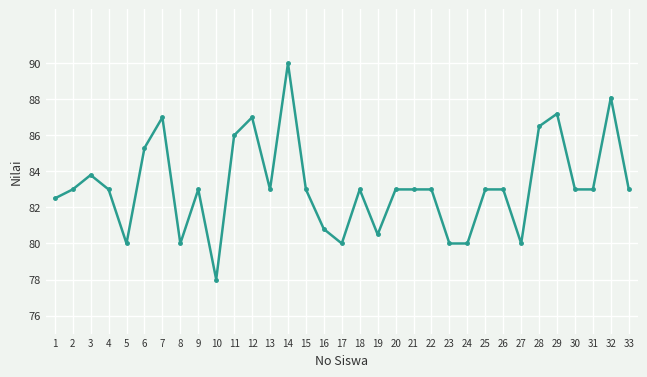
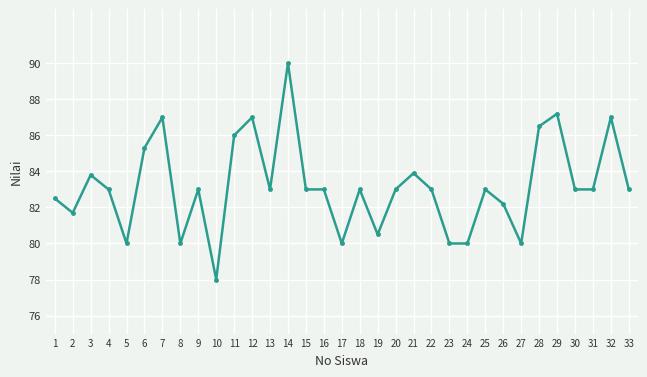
  {
    "1": 82.5,
-   "2": 83.0,
+   "2": 81.7,
    "3": 83.8,
    "4": 83.0,
    "5": 80.0,
    "6": 85.3,
    "7": 87.0,
    "8": 80.0,
    "9": 83.0,
    "10": 78.0,
    "11": 86.0,
    "12": 87.0,
    "13": 83.0,
    "14": 90.0,
    "15": 83.0,
-   "16": 80.8,
+   "16": 83.0,
    "17": 80.0,
    "18": 83.0,
    "19": 80.5,
    "20": 83.0,
-   "21": 83.0,
+   "21": 83.9,
    "22": 83.0,
    "23": 80.0,
    "24": 80.0,
    "25": 83.0,
-   "26": 83.0,
+   "26": 82.2,
    "27": 80.0,
    "28": 86.5,
    "29": 87.2,
    "30": 83.0,
    "31": 83.0,
-   "32": 88.1,
+   "32": 87.0,
    "33": 83.0
  }
